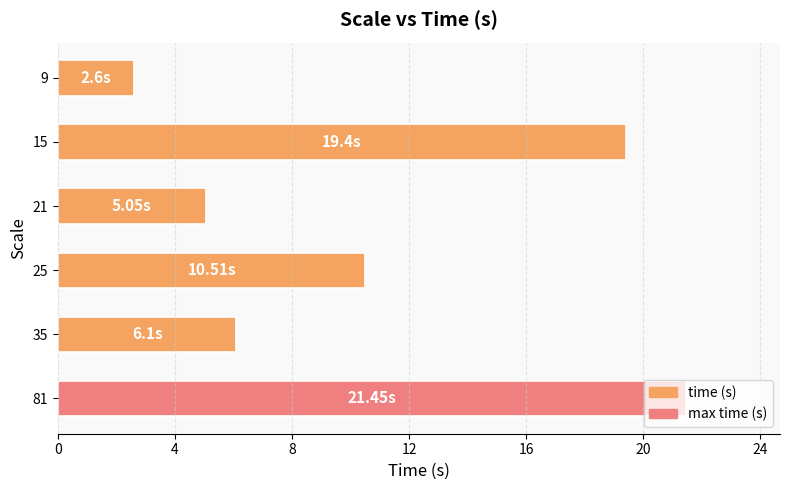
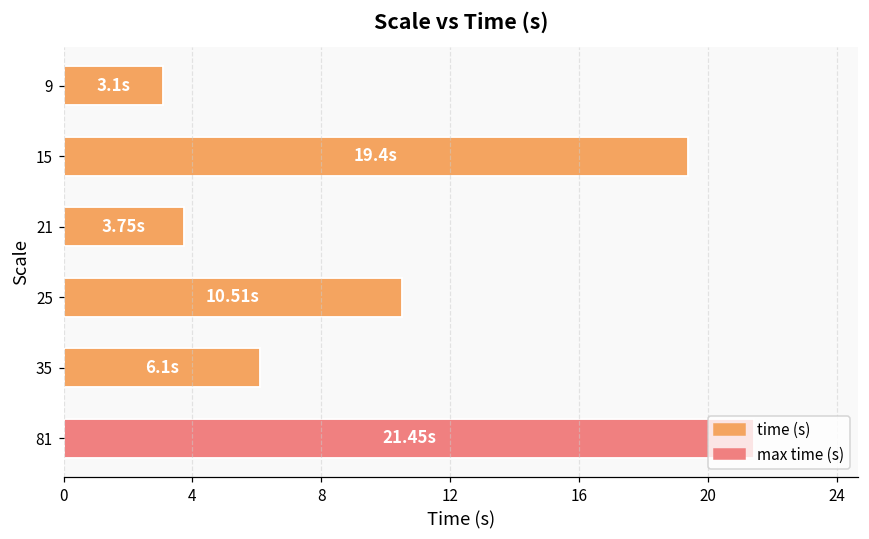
  {
-   "9": "2.6s",
+   "9": "3.1s",
    "15": "19.4s",
-   "21": "5.05s",
+   "21": "3.75s",
    "25": "10.51s",
    "35": "6.1s"
  }
